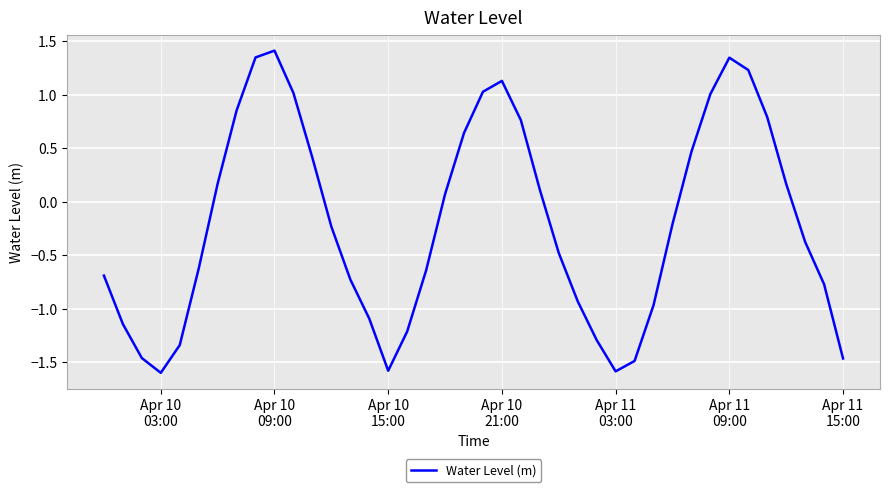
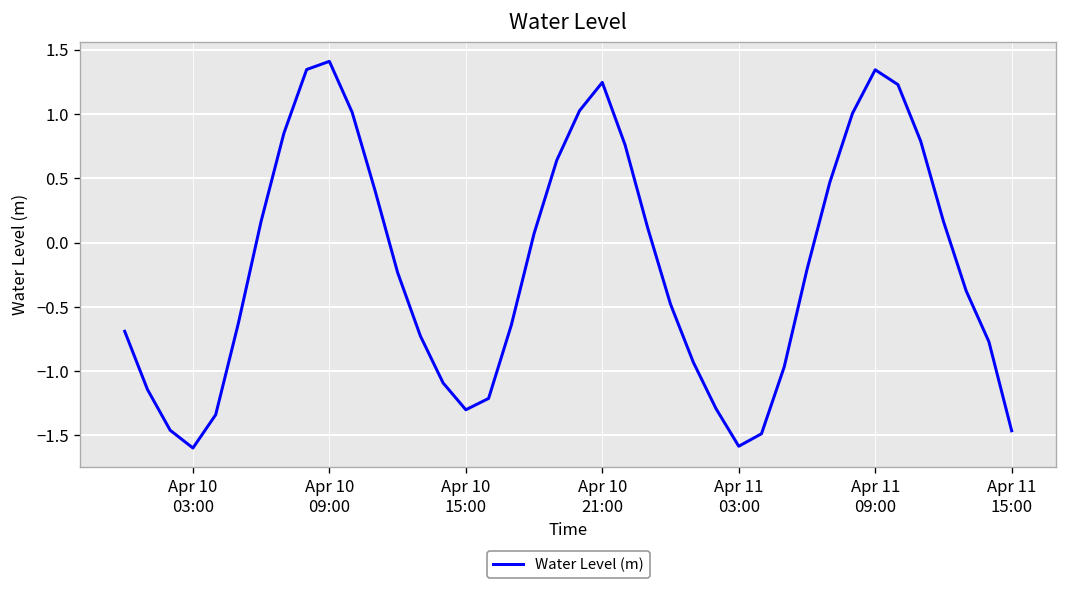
  {
    "Apr 10 03:00": -1.60,
    "Apr 10 09:00": 1.41,
-   "Apr 10 15:00": -1.58,
-   "Apr 10 21:00": 1.13,
+   "Apr 10 15:00": -1.30,
+   "Apr 10 21:00": 1.25,
    "Apr 11 03:00": -1.58,
    "Apr 11 09:00": 1.34,
    "Apr 11 15:00": -1.46
  }
